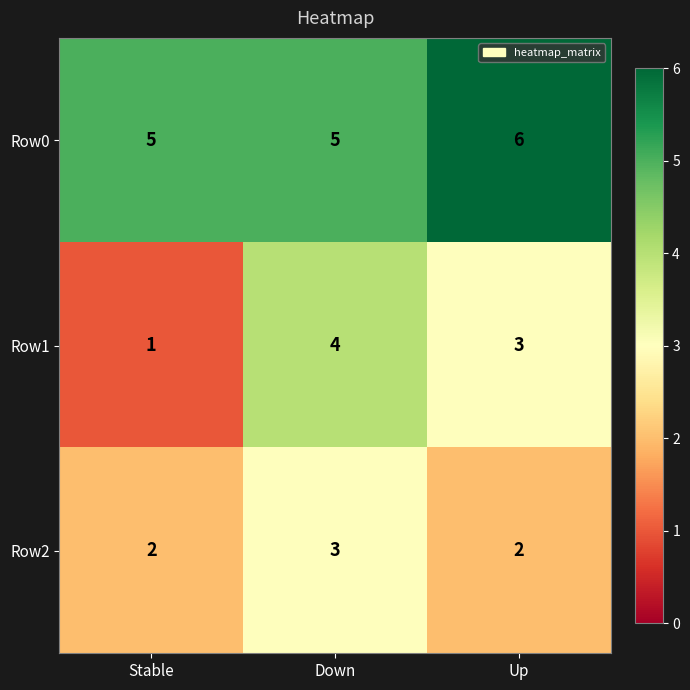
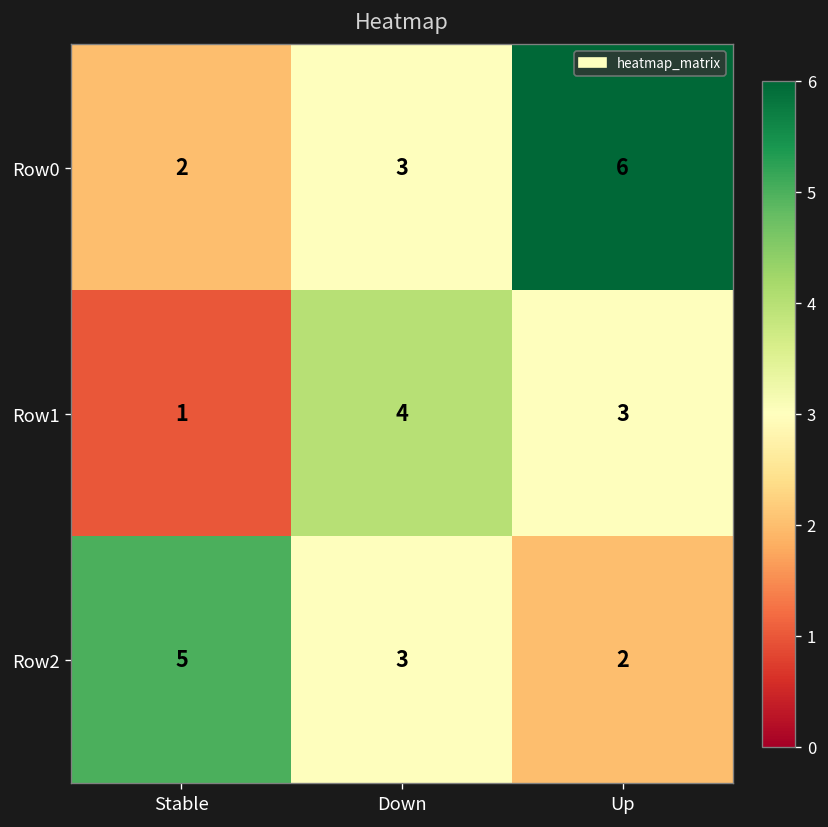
  {
    "Row0": {
-     "Stable": 5,
-     "Down": 5,
+     "Stable": 2,
+     "Down": 3,
      "Up": 6
    },
    "Row1": {
      "Stable": 1,
      "Down": 4,
      "Up": 3
    },
    "Row2": {
-     "Stable": 2,
+     "Stable": 5,
      "Down": 3,
      "Up": 2
    }
  }
